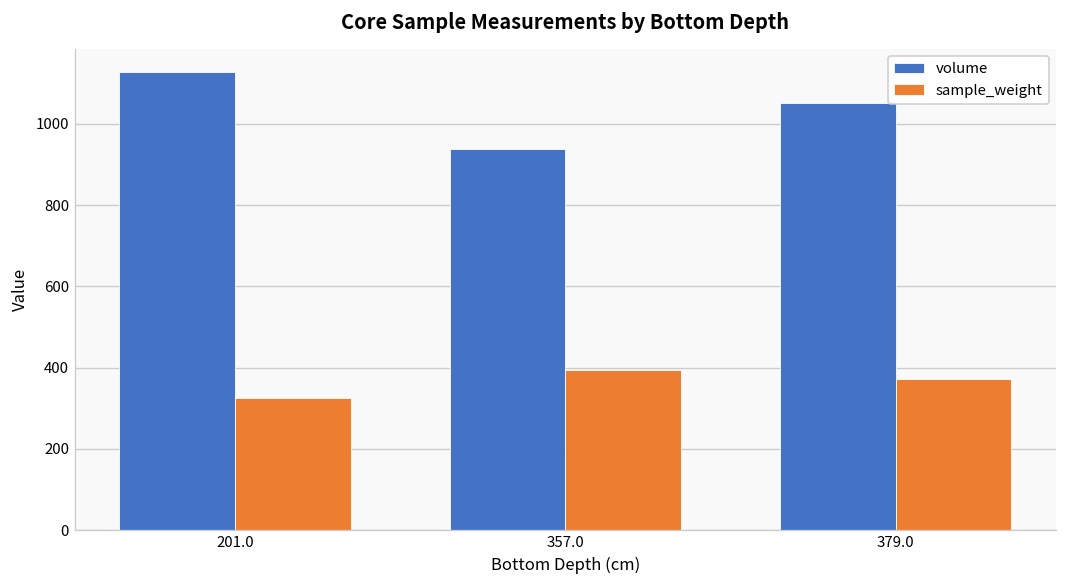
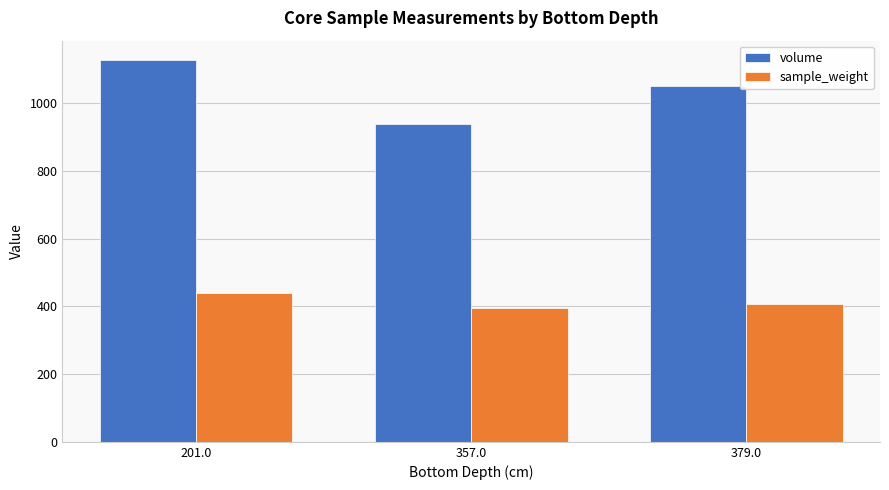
  {
    "volume": {
      "201.0": 1130,
      "357.0": 940,
      "379.0": 1050
    },
    "sample_weight": {
-     "201.0": 330,
+     "201.0": 440,
      "357.0": 390,
-     "379.0": 370
+     "379.0": 410
    }
  }
